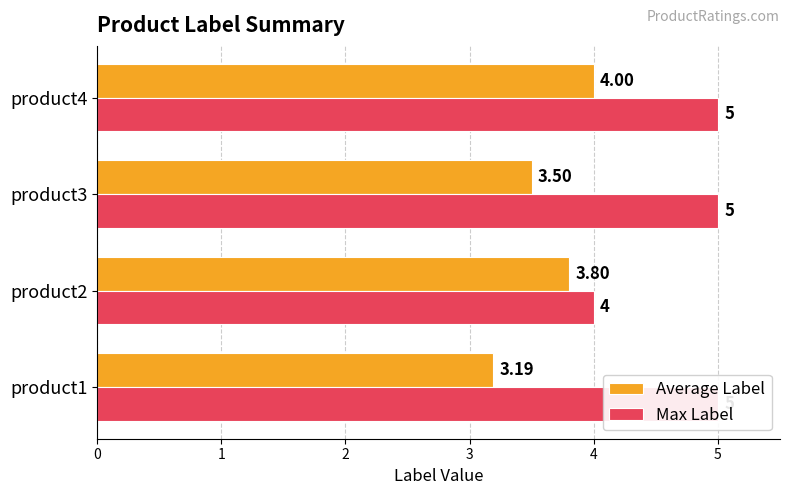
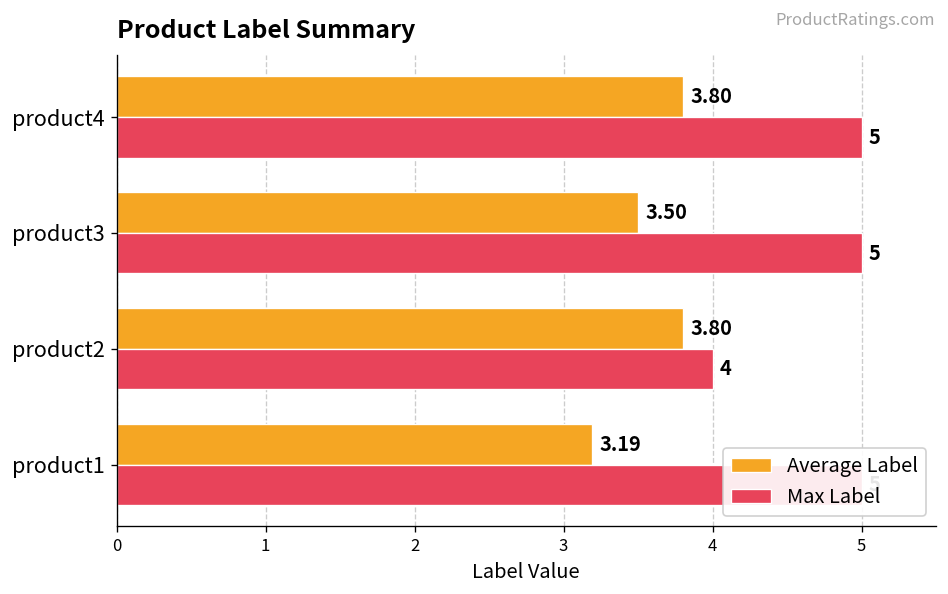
  {
    "Average Label": {
-     "product4": 4.00,
+     "product4": 3.80,
      "product3": 3.50,
      "product2": 3.80,
      "product1": 3.19
    },
    "Max Label": {
      "product4": 5,
      "product3": 5,
      "product2": 4
    }
  }
